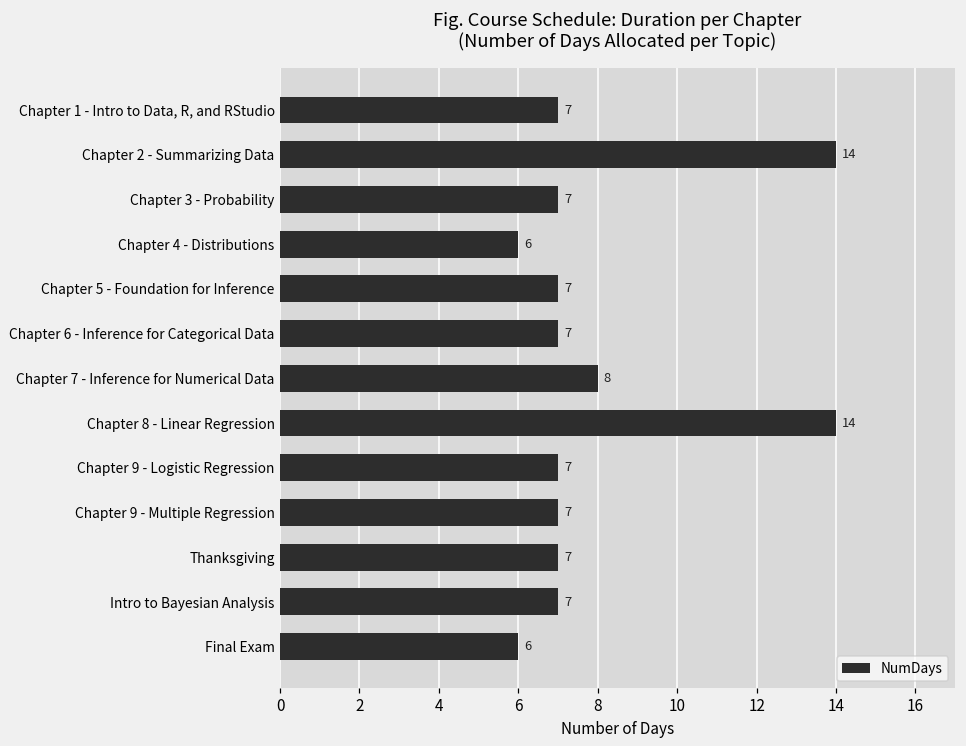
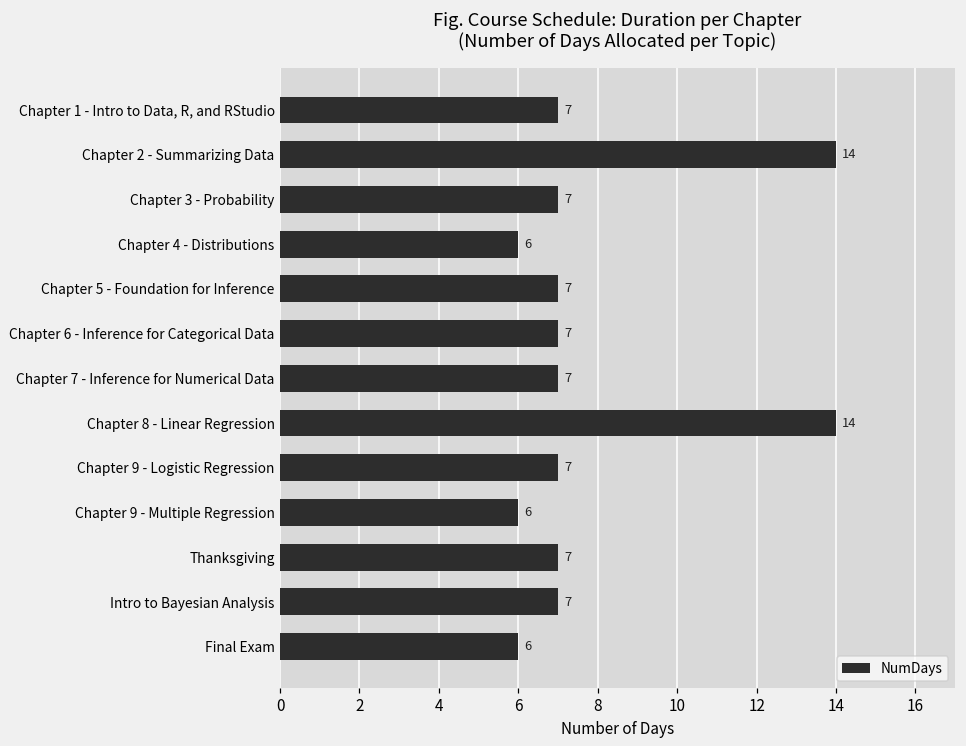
  {
    "Chapter 1 - Intro to Data, R, and RStudio": 7,
    "Chapter 2 - Summarizing Data": 14,
    "Chapter 3 - Probability": 7,
    "Chapter 4 - Distributions": 6,
    "Chapter 5 - Foundation for Inference": 7,
    "Chapter 6 - Inference for Categorical Data": 7,
-   "Chapter 7 - Inference for Numerical Data": 8,
+   "Chapter 7 - Inference for Numerical Data": 7,
    "Chapter 8 - Linear Regression": 14,
    "Chapter 9 - Logistic Regression": 7,
-   "Chapter 9 - Multiple Regression": 7,
+   "Chapter 9 - Multiple Regression": 6,
    "Thanksgiving": 7,
    "Intro to Bayesian Analysis": 7,
    "Final Exam": 6
  }
